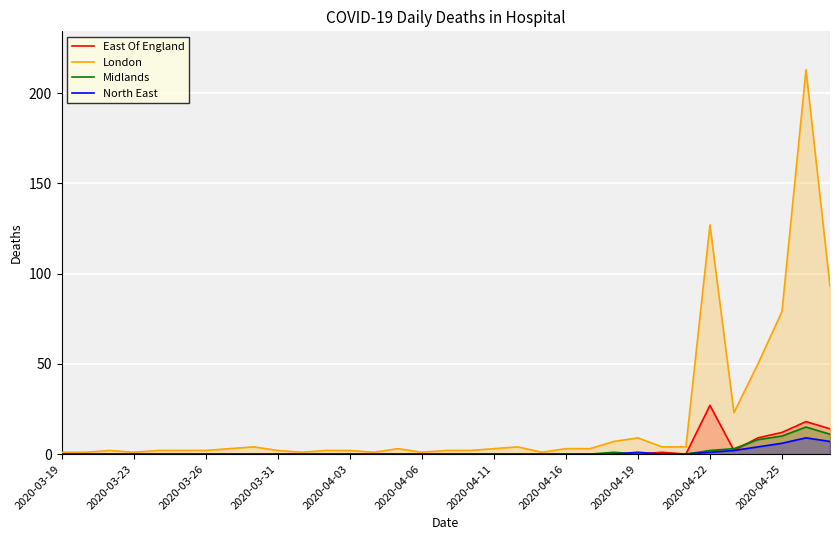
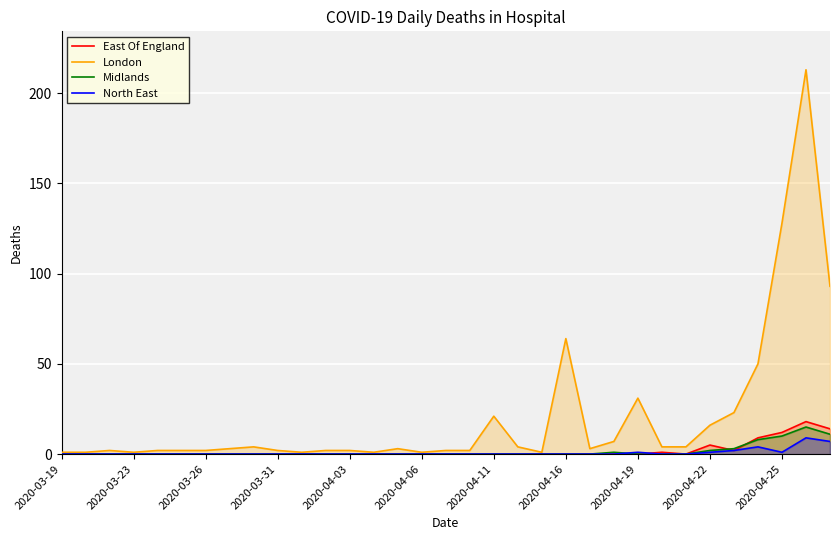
  {
    "East Of England": {
-     "2020-04-22": 27,
+     "2020-04-22": 5,
      "2020-04-25": 12
    },
    "London": {
      "2020-03-26": 2,
      "2020-03-31": 2,
      "2020-04-03": 2,
-     "2020-04-11": 3,
-     "2020-04-16": 3,
-     "2020-04-19": 9,
-     "2020-04-22": 127,
-     "2020-04-25": 79
+     "2020-04-11": 21,
+     "2020-04-16": 64,
+     "2020-04-19": 31,
+     "2020-04-22": 16,
+     "2020-04-25": 128
    },
    "Midlands": {
      "2020-04-25": 10
    },
    "North East": {
-     "2020-04-25": 6
+     "2020-04-25": 1
    }
  }
